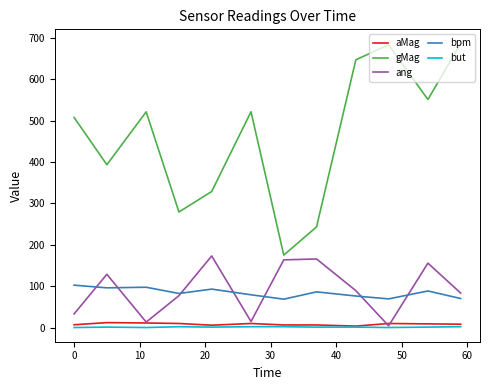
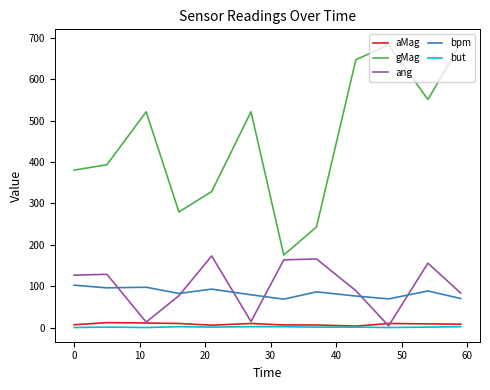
  {
    "aMag": {
      "0": 10
    },
    "gMag": {
-     "0": 510
+     "0": 380
    },
    "ang": {
-     "0": 30
+     "0": 130
    },
    "bpm": {
      "0": 100
    },
    "but": {
      "0": 0
    }
  }
